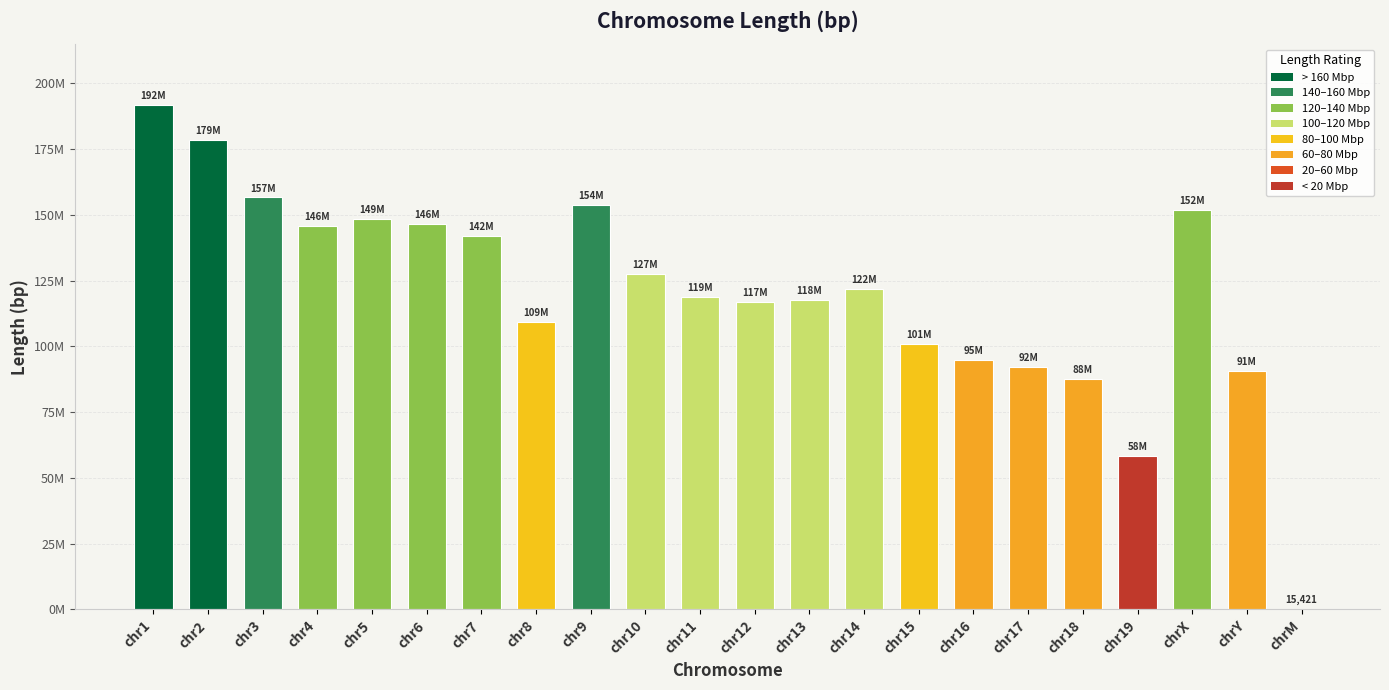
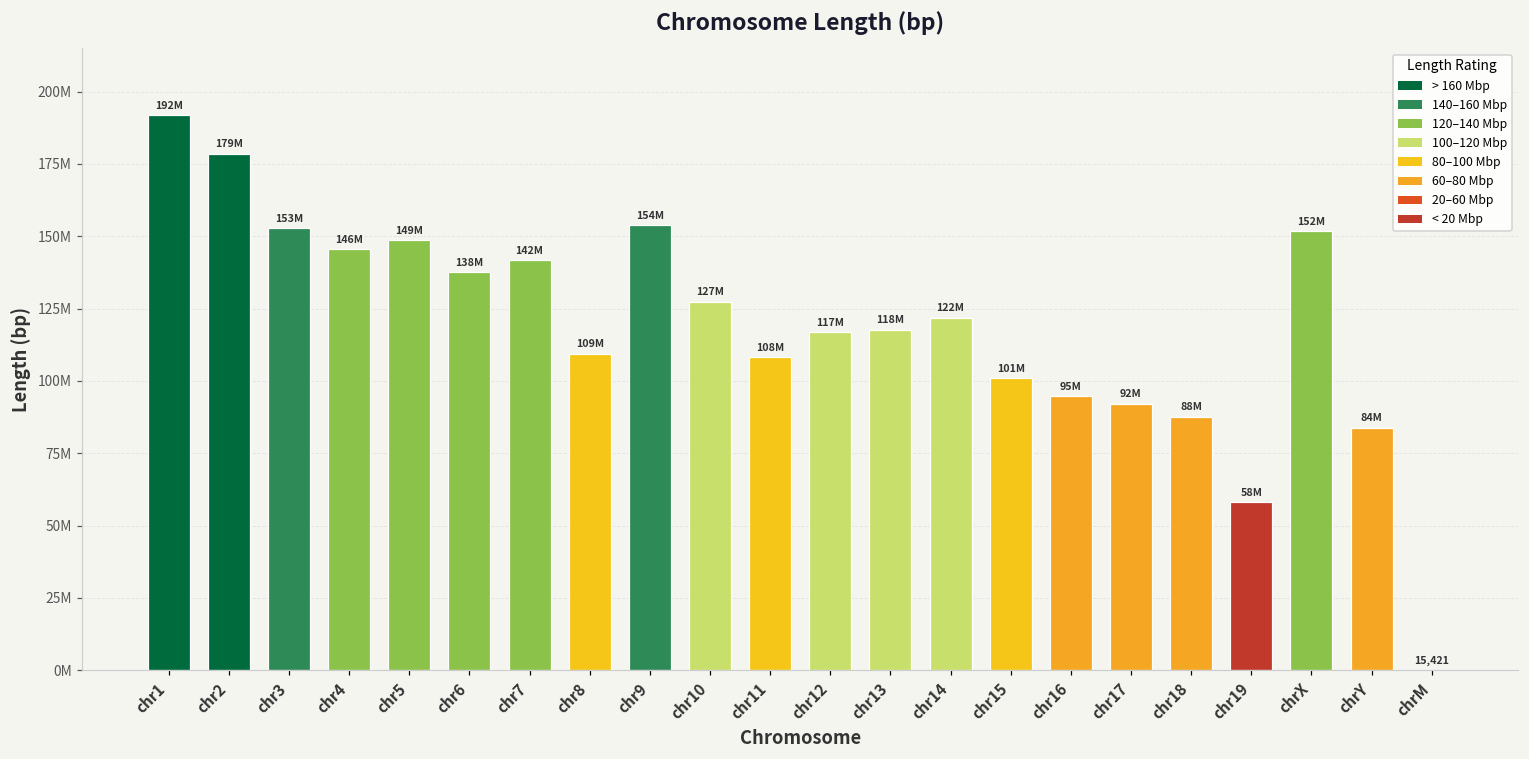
  {
    "chr1": "192M",
    "chr2": "179M",
-   "chr3": "157M",
+   "chr3": "153M",
    "chr4": "146M",
    "chr5": "149M",
-   "chr6": "146M",
+   "chr6": "138M",
    "chr7": "142M",
    "chr8": "109M",
    "chr9": "154M",
    "chr10": "127M",
-   "chr11": "119M",
+   "chr11": "108M",
    "chr12": "117M",
    "chr13": "118M",
    "chr14": "122M",
    "chr15": "101M",
    "chr16": "95M",
    "chr17": "92M",
    "chr18": "88M",
    "chr19": "58M",
    "chrX": "152M",
-   "chrY": "91M",
+   "chrY": "84M",
    "chrM": "15,421"
  }
